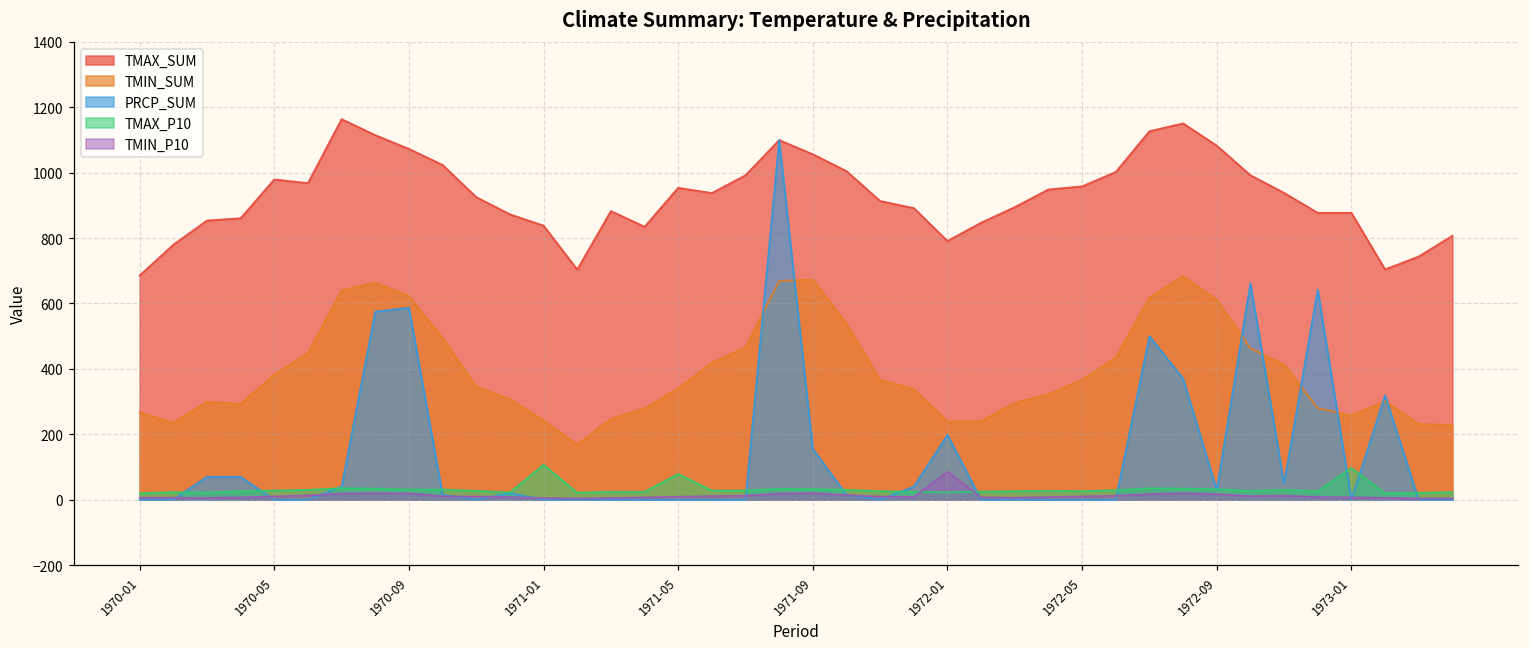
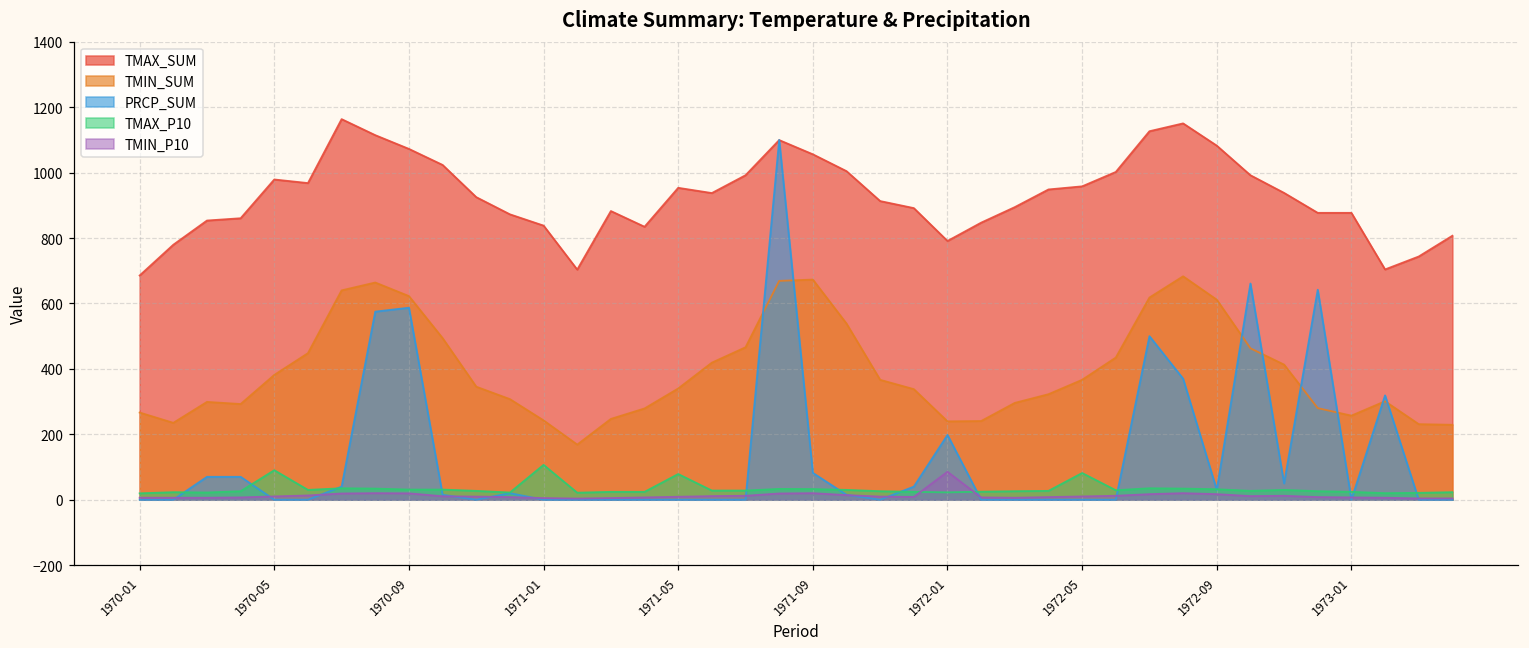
  {
    "PRCP_SUM": {
      "1970-05": 0,
      "1970-09": 590,
      "1971-05": 0,
-     "1971-09": 160,
+     "1971-09": 80,
      "1972-01": 200,
      "1972-05": 0
    },
    "TMAX_P10": {
      "1970-01": 20,
-     "1970-05": 30,
+     "1970-05": 90,
      "1970-09": 30,
      "1971-01": 110,
      "1971-05": 80,
      "1971-09": 30,
      "1972-01": 20,
-     "1972-05": 30,
-     "1973-01": 100
+     "1972-05": 80,
+     "1973-01": 20
    },
    "TMIN_P10": {
      "1970-05": 10,
      "1970-09": 20,
      "1971-05": 10,
      "1971-09": 20,
      "1972-01": 90,
      "1972-05": 10,
      "1972-09": 20
    }
  }
